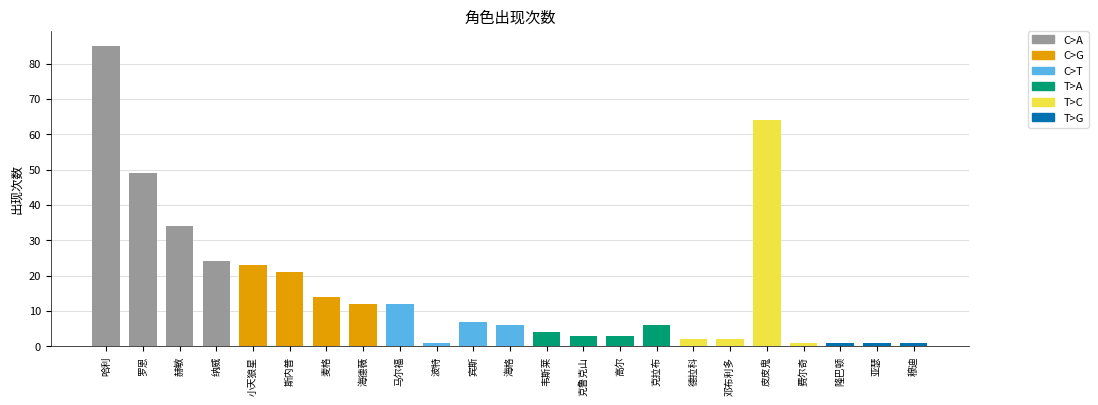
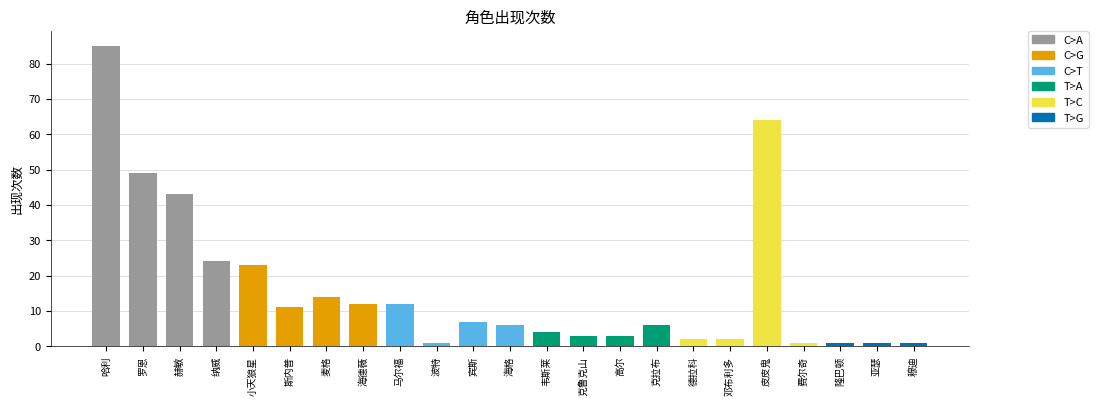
  {
    "哈利": 85,
    "罗恩": 49,
-   "赫敏": 34,
+   "赫敏": 43,
    "纳威": 24,
    "小天狼星": 23,
-   "斯内普": 21,
+   "斯内普": 11,
    "麦格": 14,
    "海德薇": 12,
    "马尔福": 12,
    "波特": 1,
    "宾斯": 7,
    "海格": 6,
    "韦斯莱": 4,
    "克鲁克山": 3,
    "高尔": 3,
    "克拉布": 6,
    "德拉科": 2,
    "邓布利多": 2,
    "皮皮鬼": 64,
    "费尔奇": 1,
    "隆巴顿": 1,
    "亚瑟": 1,
    "穆迪": 1
  }
